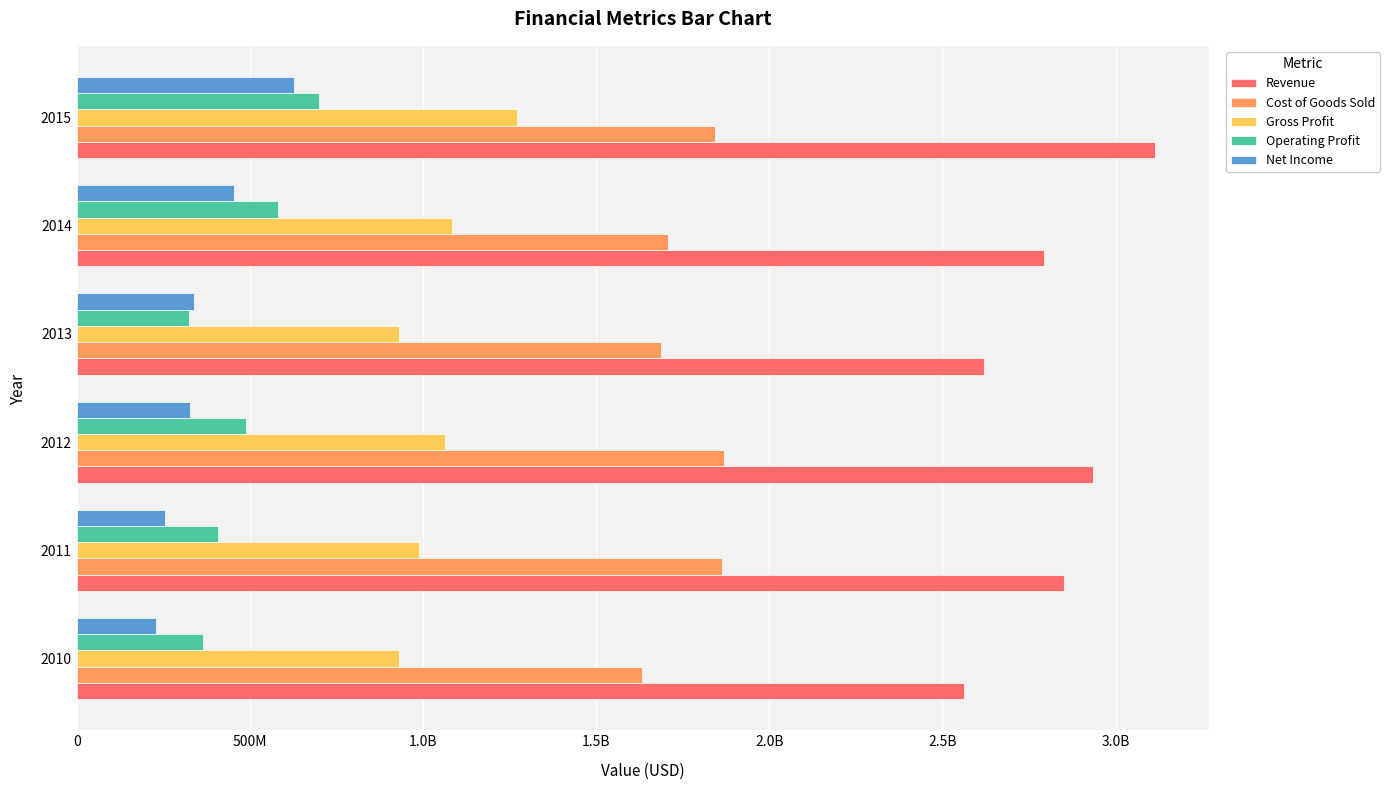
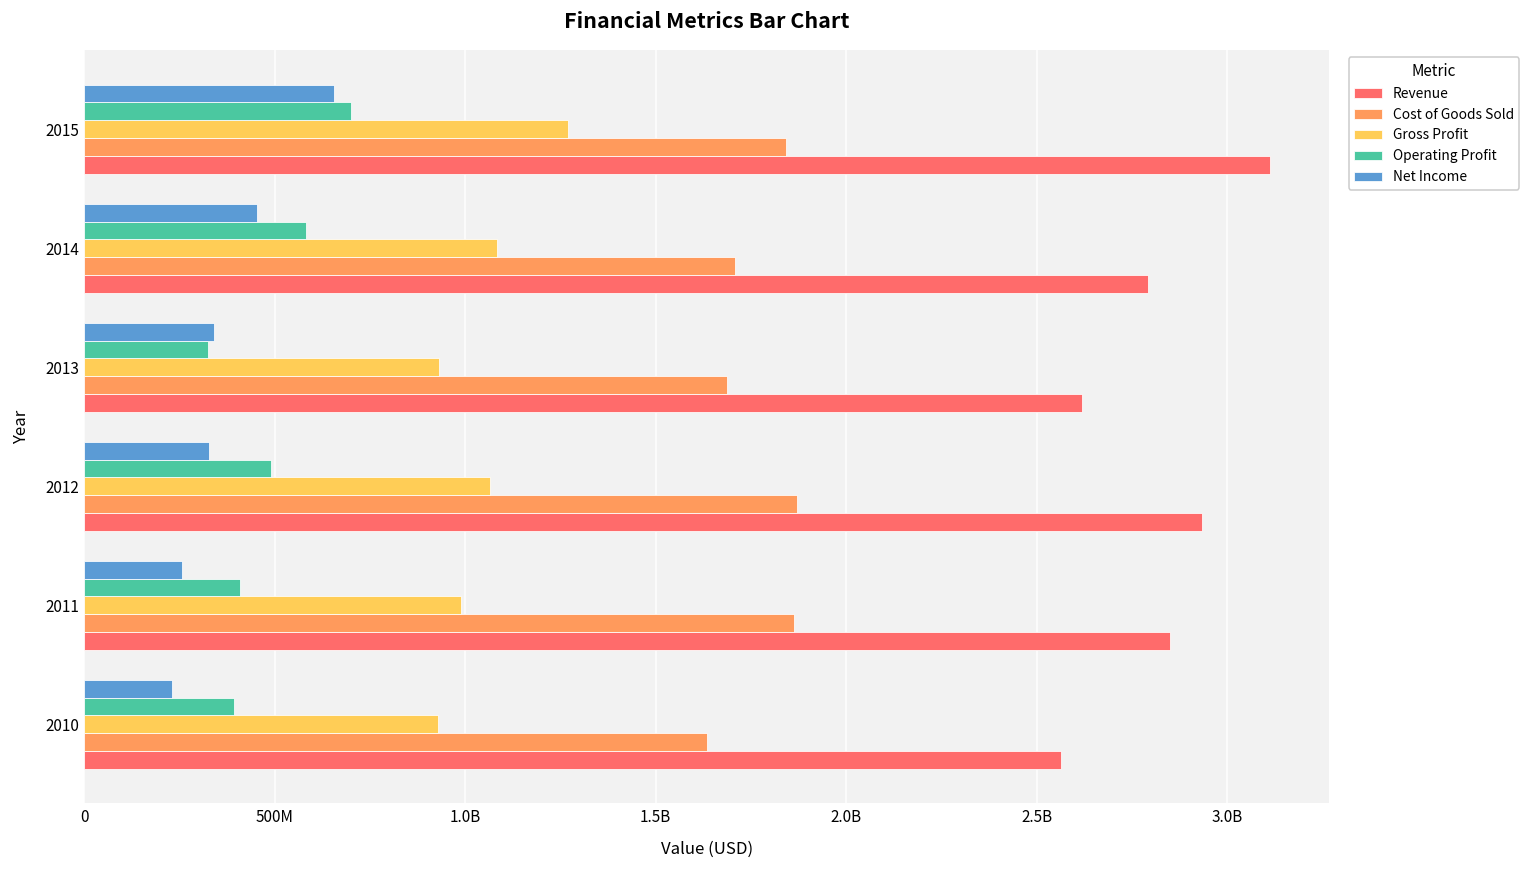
  {
    "Operating Profit": {
      "2015": 700000000,
      "2014": 580000000,
      "2013": 320000000,
      "2012": 490000000,
      "2011": 410000000,
-     "2010": 360000000
+     "2010": 390000000
    },
    "Net Income": {
-     "2015": 630000000,
+     "2015": 660000000,
      "2014": 450000000,
      "2013": 340000000,
      "2012": 330000000,
      "2011": 260000000,
      "2010": 230000000
    }
  }
